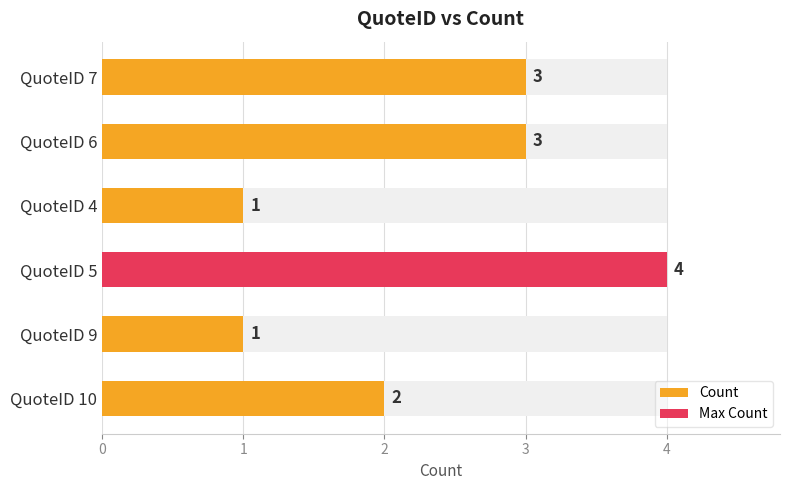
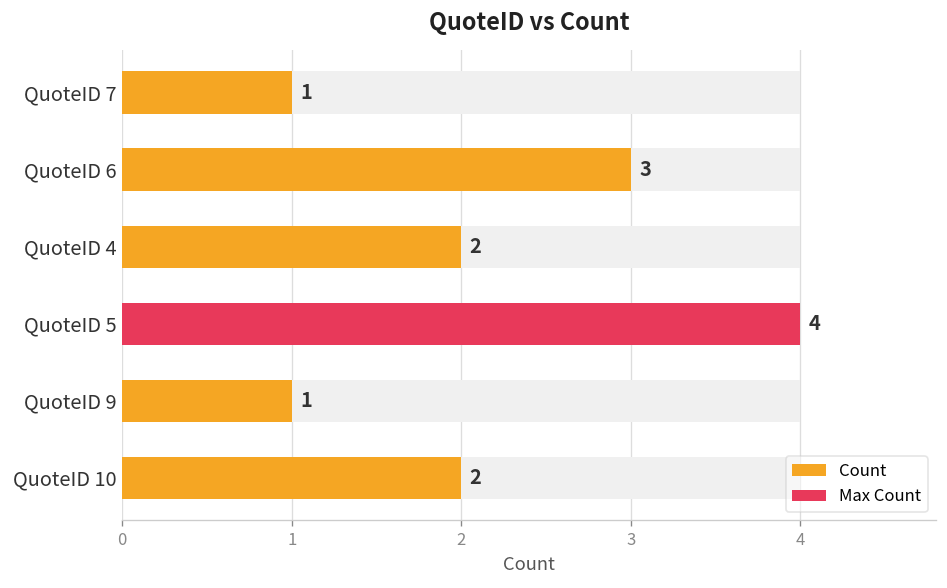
  {
    "Count": {
-     "QuoteID 7": 3,
-     "QuoteID 4": 1,
+     "QuoteID 7": 1,
+     "QuoteID 4": 2,
      "QuoteID 5": 4
    },
    "Max Count": {
      "QuoteID 5": 4
    }
  }
